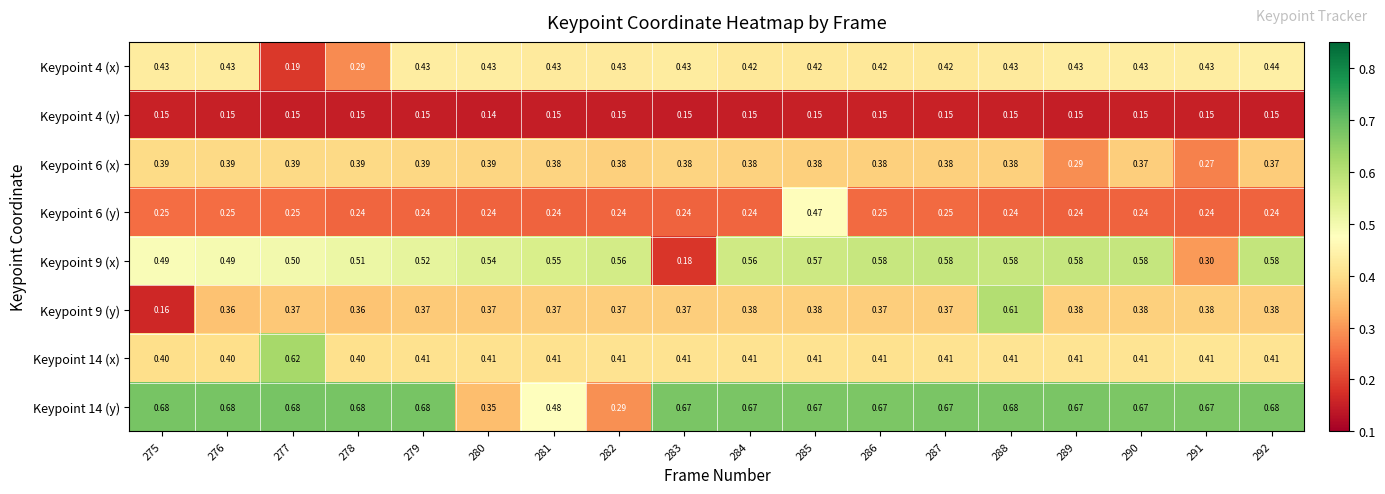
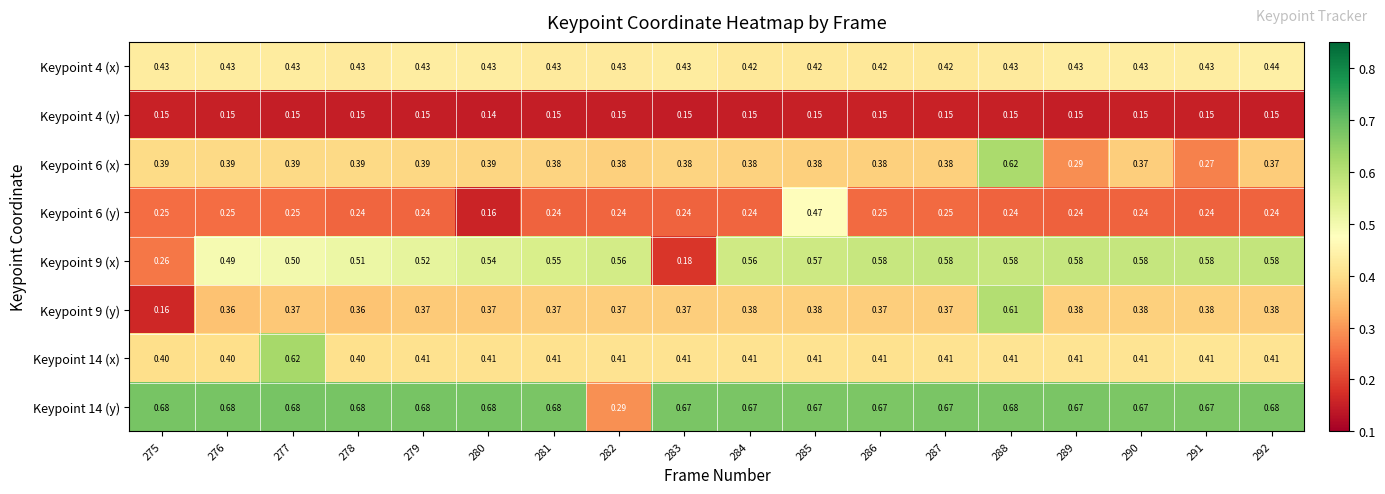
  {
    "Keypoint 4 (x)": {
      "275": 0.43,
      "276": 0.43,
-     "277": 0.19,
-     "278": 0.29,
+     "277": 0.43,
+     "278": 0.43,
      "279": 0.43,
      "280": 0.43,
      "281": 0.43,
      "282": 0.43,
      "283": 0.43,
      "284": 0.42,
      "285": 0.42,
      "286": 0.42,
      "287": 0.42,
      "288": 0.43,
      "289": 0.43,
      "290": 0.43,
      "291": 0.43,
      "292": 0.44
    },
    "Keypoint 4 (y)": {
      "275": 0.15,
      "276": 0.15,
      "277": 0.15,
      "278": 0.15,
      "279": 0.15,
      "280": 0.14,
      "281": 0.15,
      "282": 0.15,
      "283": 0.15,
      "284": 0.15,
      "285": 0.15,
      "286": 0.15,
      "287": 0.15,
      "288": 0.15,
      "289": 0.15,
      "290": 0.15,
      "291": 0.15,
      "292": 0.15
    },
    "Keypoint 6 (x)": {
      "275": 0.39,
      "276": 0.39,
      "277": 0.39,
      "278": 0.39,
      "279": 0.39,
      "280": 0.39,
      "281": 0.38,
      "282": 0.38,
      "283": 0.38,
      "284": 0.38,
      "285": 0.38,
      "286": 0.38,
      "287": 0.38,
-     "288": 0.38,
+     "288": 0.62,
      "289": 0.29,
      "290": 0.37,
      "291": 0.27,
      "292": 0.37
    },
    "Keypoint 6 (y)": {
      "275": 0.25,
      "276": 0.25,
      "277": 0.25,
      "278": 0.24,
      "279": 0.24,
-     "280": 0.24,
+     "280": 0.16,
      "281": 0.24,
      "282": 0.24,
      "283": 0.24,
      "284": 0.24,
      "285": 0.47,
      "286": 0.25,
      "287": 0.25,
      "288": 0.24,
      "289": 0.24,
      "290": 0.24,
      "291": 0.24,
      "292": 0.24
    },
    "Keypoint 9 (x)": {
-     "275": 0.49,
+     "275": 0.26,
      "276": 0.49,
      "277": 0.50,
      "278": 0.51,
      "279": 0.52,
      "280": 0.54,
      "281": 0.55,
      "282": 0.56,
      "283": 0.18,
      "284": 0.56,
      "285": 0.57,
      "286": 0.58,
      "287": 0.58,
      "288": 0.58,
      "289": 0.58,
      "290": 0.58,
-     "291": 0.30,
+     "291": 0.58,
      "292": 0.58
    },
    "Keypoint 9 (y)": {
      "275": 0.16,
      "276": 0.36,
      "277": 0.37,
      "278": 0.36,
      "279": 0.37,
      "280": 0.37,
      "281": 0.37,
      "282": 0.37,
      "283": 0.37,
      "284": 0.38,
      "285": 0.38,
      "286": 0.37,
      "287": 0.37,
      "288": 0.61,
      "289": 0.38,
      "290": 0.38,
      "291": 0.38,
      "292": 0.38
    },
    "Keypoint 14 (x)": {
      "275": 0.40,
      "276": 0.40,
      "277": 0.62,
      "278": 0.40,
      "279": 0.41,
      "280": 0.41,
      "281": 0.41,
      "282": 0.41,
      "283": 0.41,
      "284": 0.41,
      "285": 0.41,
      "286": 0.41,
      "287": 0.41,
      "288": 0.41,
      "289": 0.41,
      "290": 0.41,
      "291": 0.41,
      "292": 0.41
    },
    "Keypoint 14 (y)": {
      "275": 0.68,
      "276": 0.68,
      "277": 0.68,
      "278": 0.68,
      "279": 0.68,
-     "280": 0.35,
-     "281": 0.48,
+     "280": 0.68,
+     "281": 0.68,
      "282": 0.29,
      "283": 0.67,
      "284": 0.67,
      "285": 0.67,
      "286": 0.67,
      "287": 0.67,
      "288": 0.68,
      "289": 0.67,
      "290": 0.67,
      "291": 0.67,
      "292": 0.68
    }
  }
